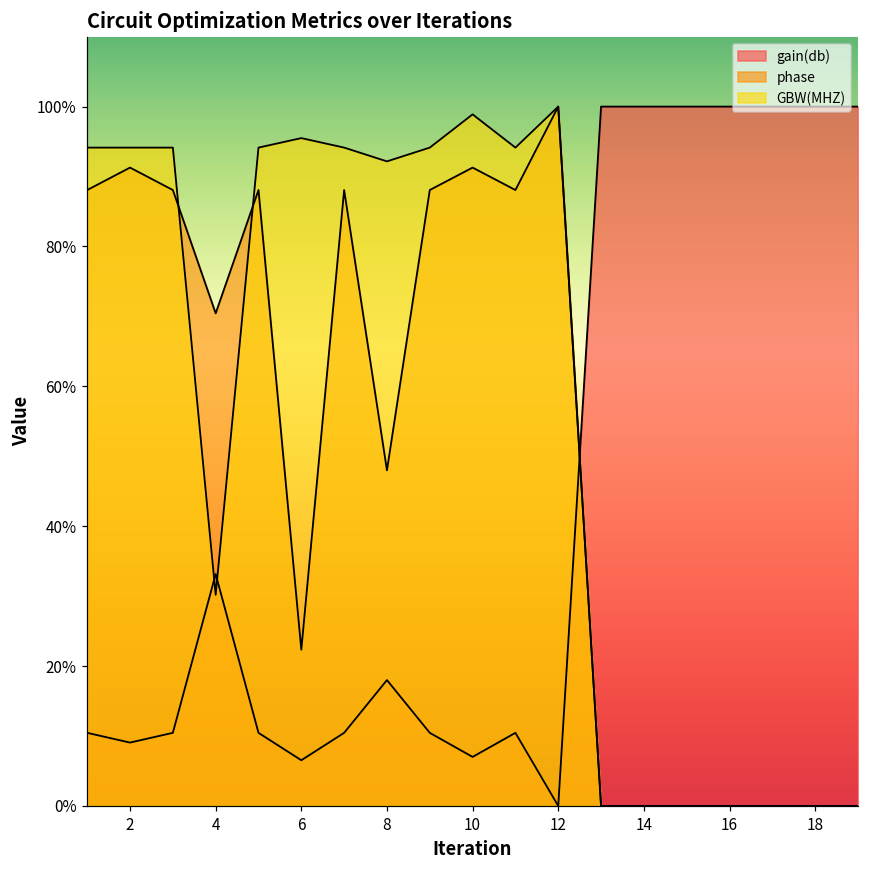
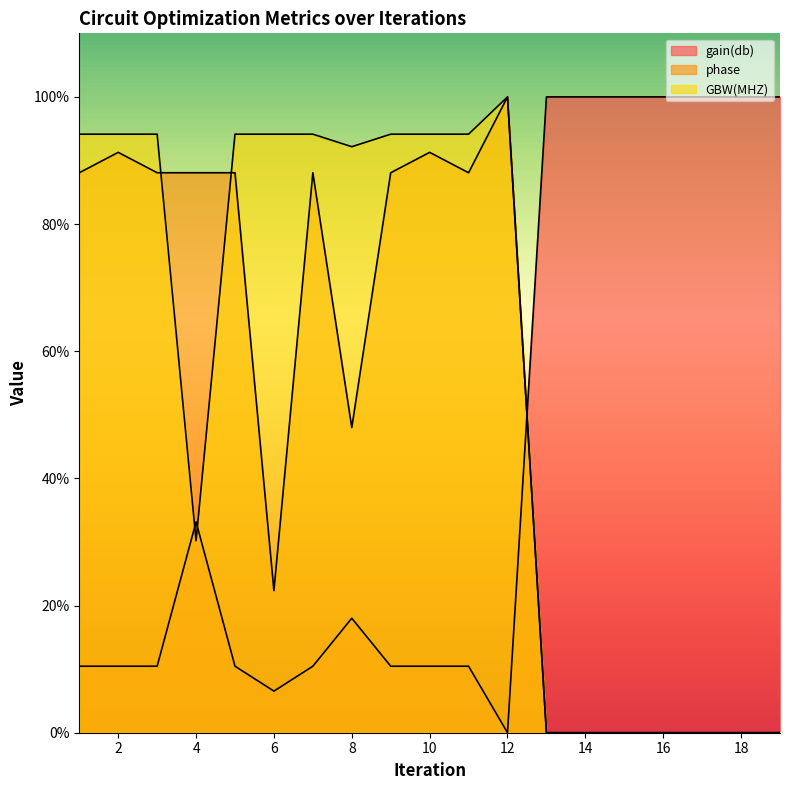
  {
    "gain(db)": {
-     "2": "9%",
+     "2": "10%",
      "4": "33%",
      "6": "7%",
      "8": "18%",
-     "10": "7%",
+     "10": "10%",
      "12": "0%",
      "14": "100%",
      "16": "100%"
    },
    "phase": {
      "2": "91%",
-     "4": "70%",
+     "4": "88%",
      "6": "22%",
      "8": "48%",
      "10": "91%"
    },
    "GBW(MHZ)": {
      "2": "94%",
      "4": "30%",
-     "6": "95%",
+     "6": "94%",
      "8": "92%",
-     "10": "99%"
+     "10": "94%"
    }
  }
